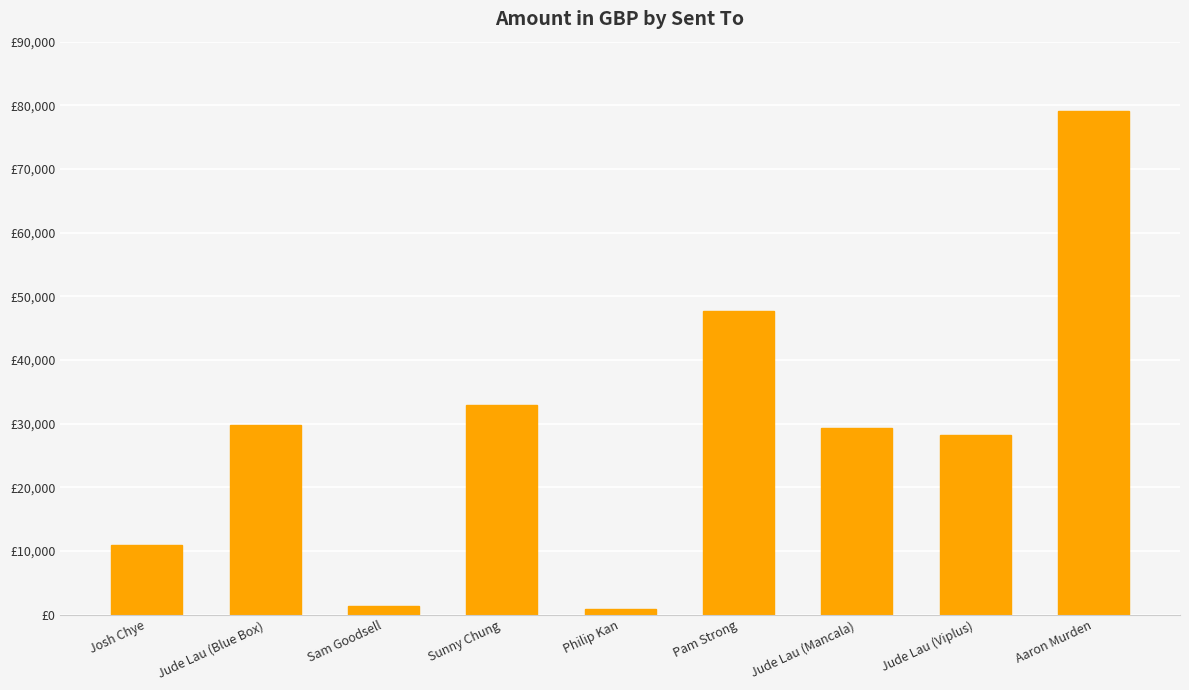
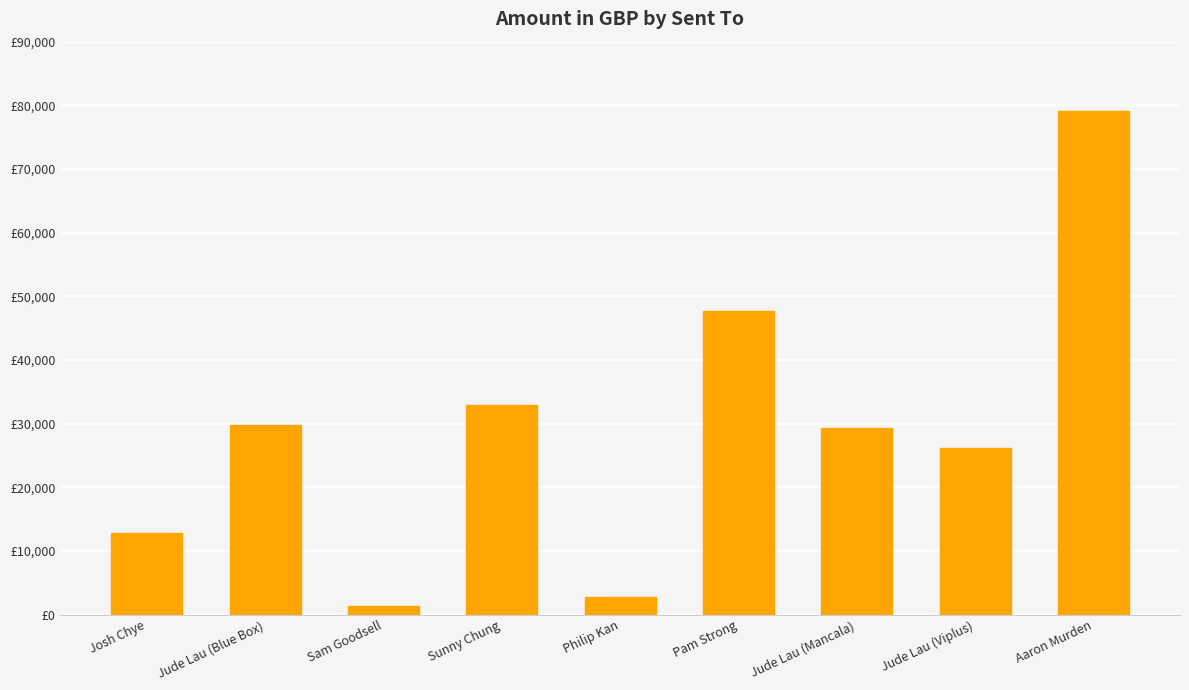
  {
-   "Josh Chye": "£11,000",
+   "Josh Chye": "£13,000",
    "Jude Lau (Blue Box)": "£30,000",
    "Sam Goodsell": "£1,000",
    "Sunny Chung": "£33,000",
-   "Philip Kan": "£1,000",
+   "Philip Kan": "£3,000",
    "Pam Strong": "£48,000",
    "Jude Lau (Mancala)": "£29,000",
-   "Jude Lau (Viplus)": "£28,000",
+   "Jude Lau (Viplus)": "£26,000",
    "Aaron Murden": "£79,000"
  }
